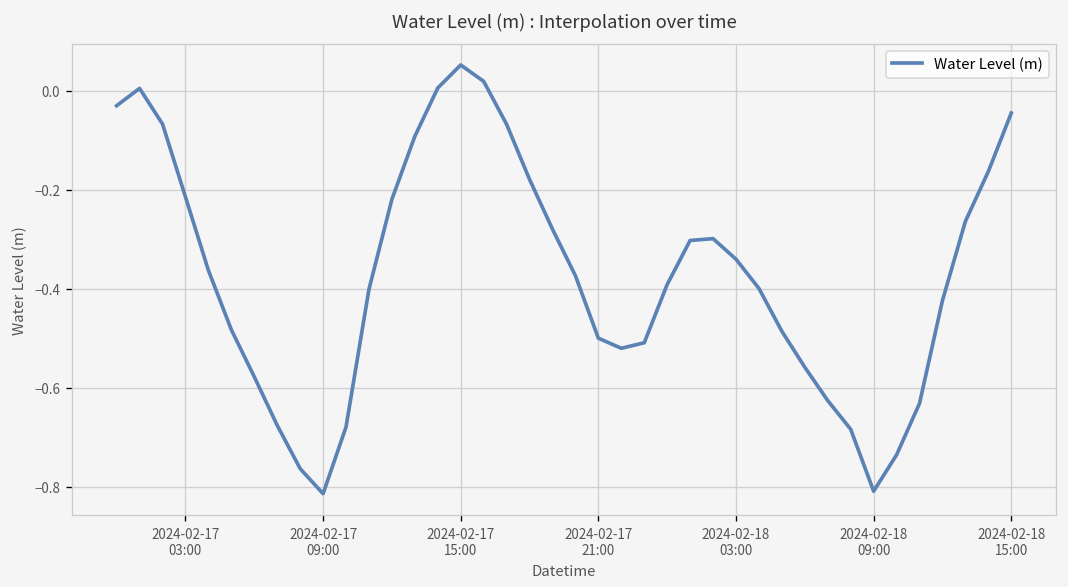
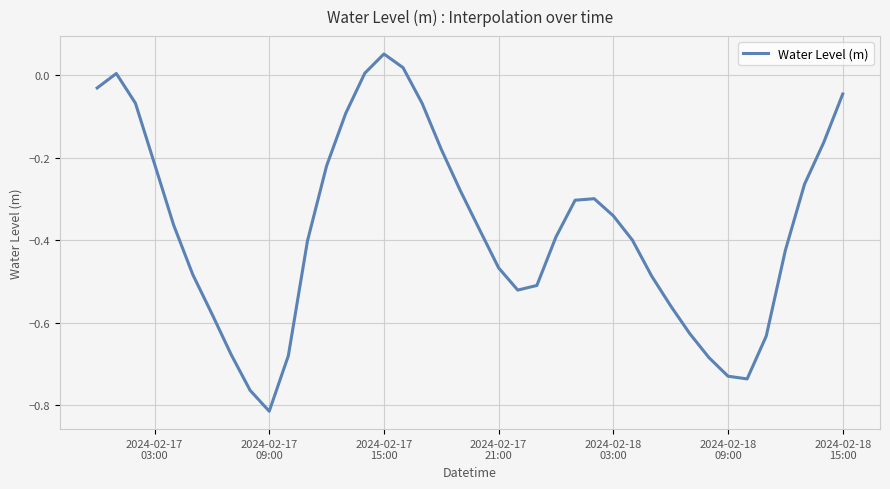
  {
    "2024-02-17 03:00": -0.21,
    "2024-02-17 09:00": -0.81,
    "2024-02-17 15:00": 0.05,
-   "2024-02-17 21:00": -0.50,
+   "2024-02-17 21:00": -0.47,
    "2024-02-18 03:00": -0.34,
-   "2024-02-18 09:00": -0.81,
+   "2024-02-18 09:00": -0.73,
    "2024-02-18 15:00": -0.05
  }
